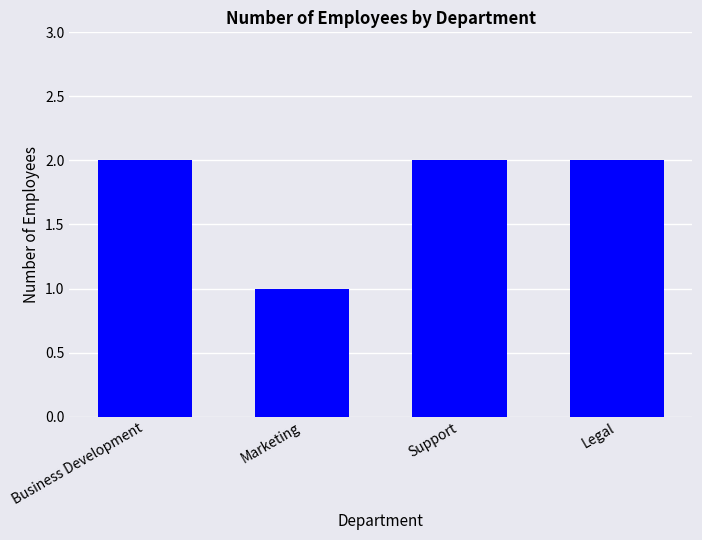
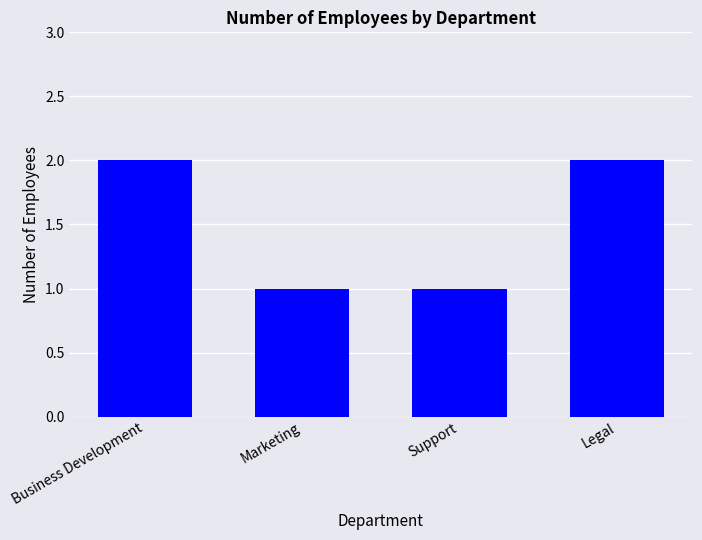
  {
    "Business Development": 2,
    "Marketing": 1,
-   "Support": 2,
+   "Support": 1,
    "Legal": 2
  }
